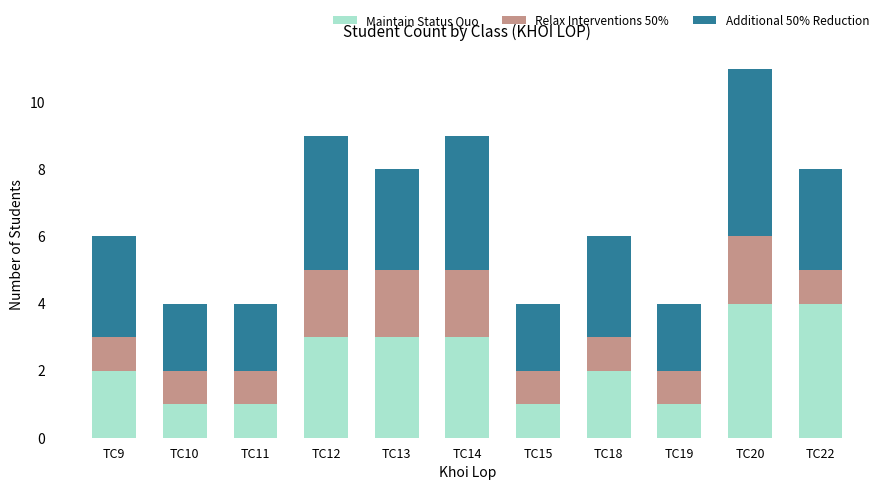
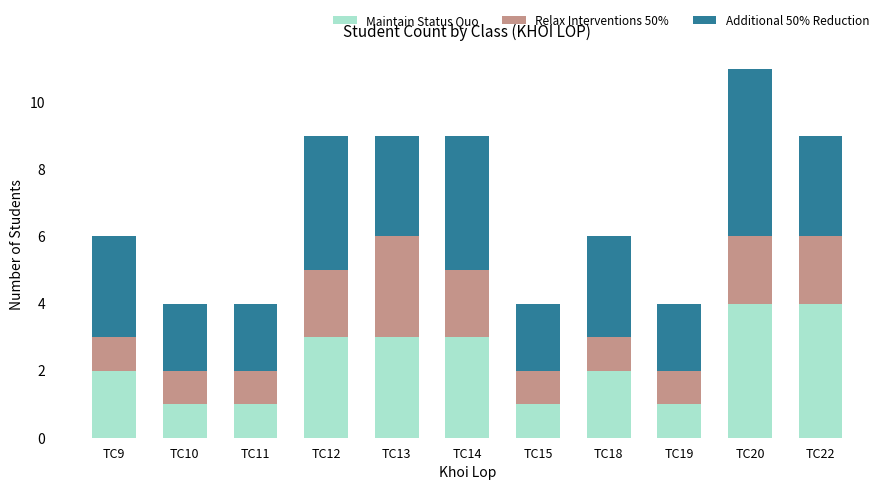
  {
    "Maintain Status Quo": {
      "TC9": 2,
      "TC10": 1,
      "TC11": 1,
      "TC12": 3,
      "TC13": 3,
      "TC14": 3,
      "TC15": 1,
      "TC18": 2,
      "TC19": 1,
      "TC20": 4,
      "TC22": 4
    },
    "Relax Interventions 50%": {
      "TC9": 1,
      "TC10": 1,
      "TC11": 1,
      "TC12": 2,
-     "TC13": 2,
+     "TC13": 3,
      "TC14": 2,
      "TC15": 1,
      "TC18": 1,
      "TC19": 1,
      "TC20": 2,
-     "TC22": 1
+     "TC22": 2
    },
    "Additional 50% Reduction": {
      "TC9": 3,
      "TC10": 2,
      "TC11": 2,
      "TC12": 4,
      "TC13": 3,
      "TC14": 4,
      "TC15": 2,
      "TC18": 3,
      "TC19": 2,
      "TC20": 5,
      "TC22": 3
    }
  }
